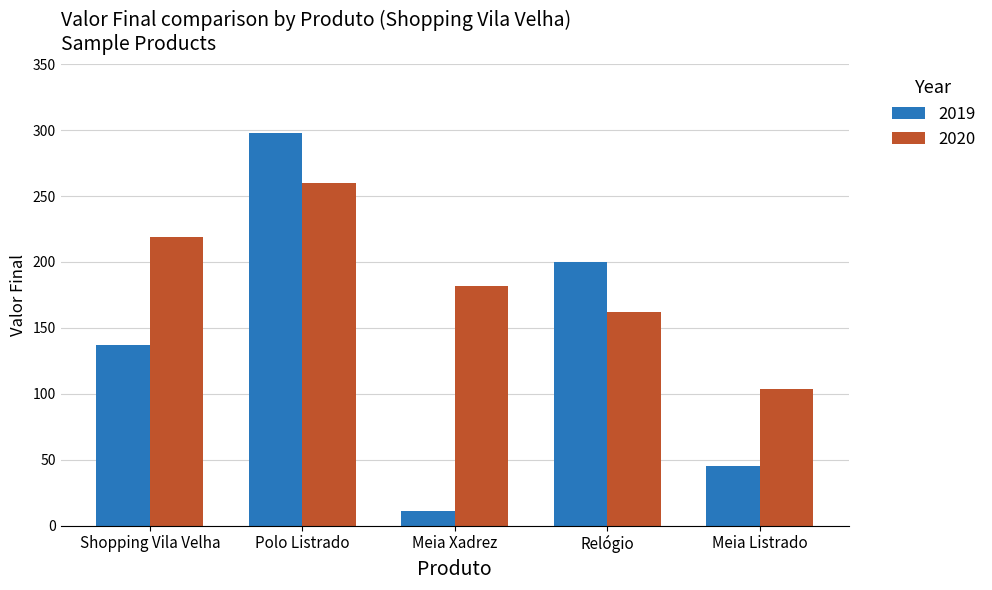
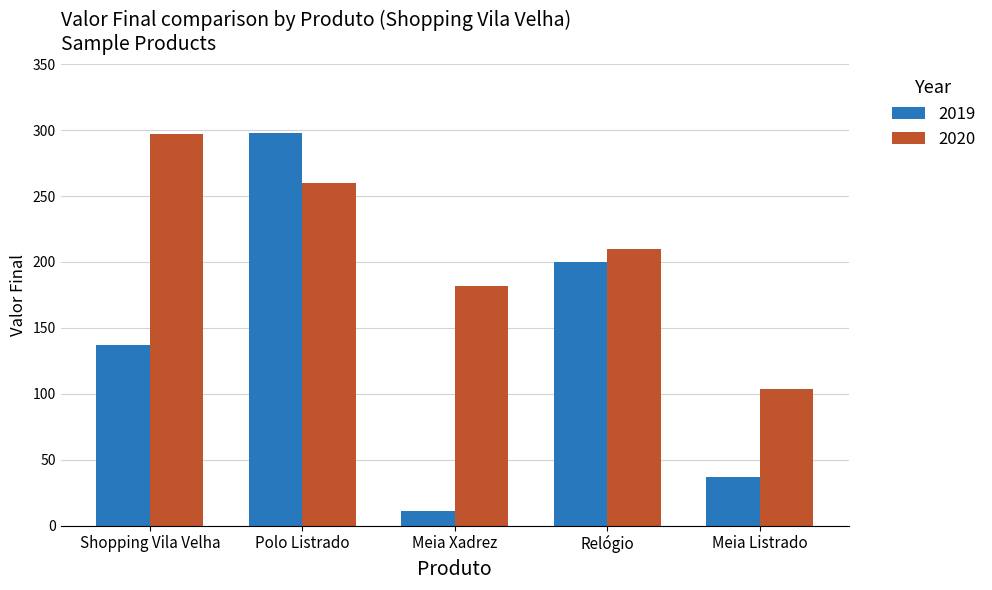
  {
    "2019": {
      "Shopping Vila Velha": 137,
      "Polo Listrado": 298,
      "Meia Xadrez": 11,
      "Relógio": 200,
-     "Meia Listrado": 45
+     "Meia Listrado": 37
    },
    "2020": {
-     "Shopping Vila Velha": 219,
+     "Shopping Vila Velha": 297,
      "Polo Listrado": 260,
      "Meia Xadrez": 182,
-     "Relógio": 162,
+     "Relógio": 210,
      "Meia Listrado": 104
    }
  }
